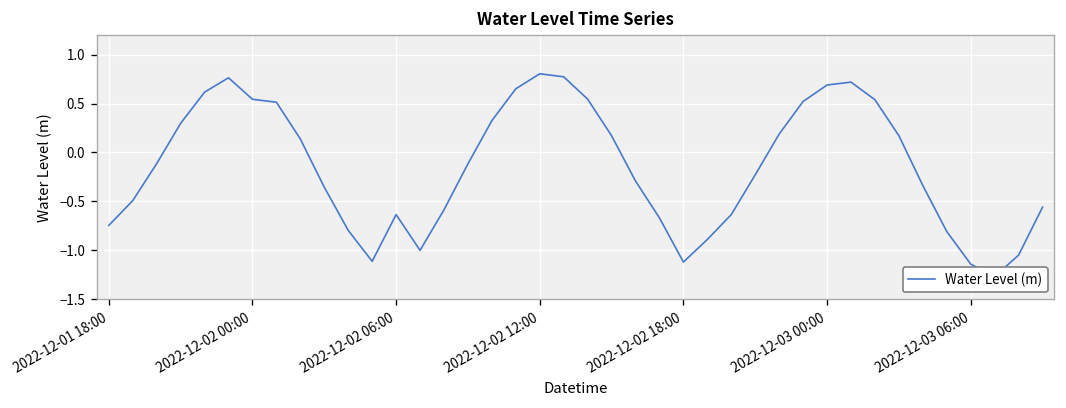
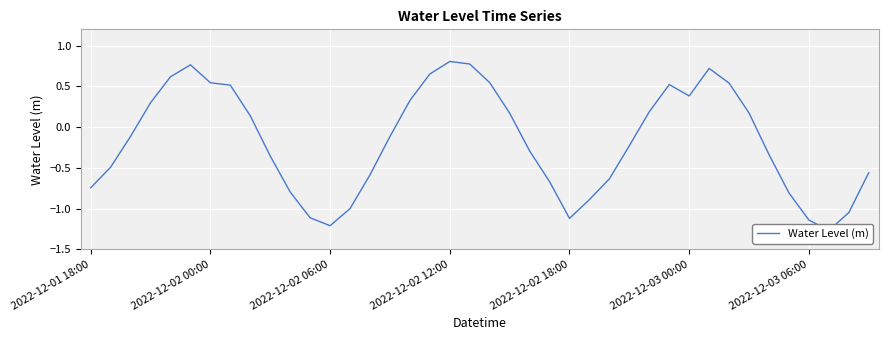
  {
    "2022-12-01 18:00": -0.7,
    "2022-12-02 00:00": 0.5,
-   "2022-12-02 06:00": -0.6,
+   "2022-12-02 06:00": -1.2,
    "2022-12-02 12:00": 0.8,
    "2022-12-02 18:00": -1.1,
-   "2022-12-03 00:00": 0.7,
+   "2022-12-03 00:00": 0.4,
    "2022-12-03 06:00": -1.1
  }
